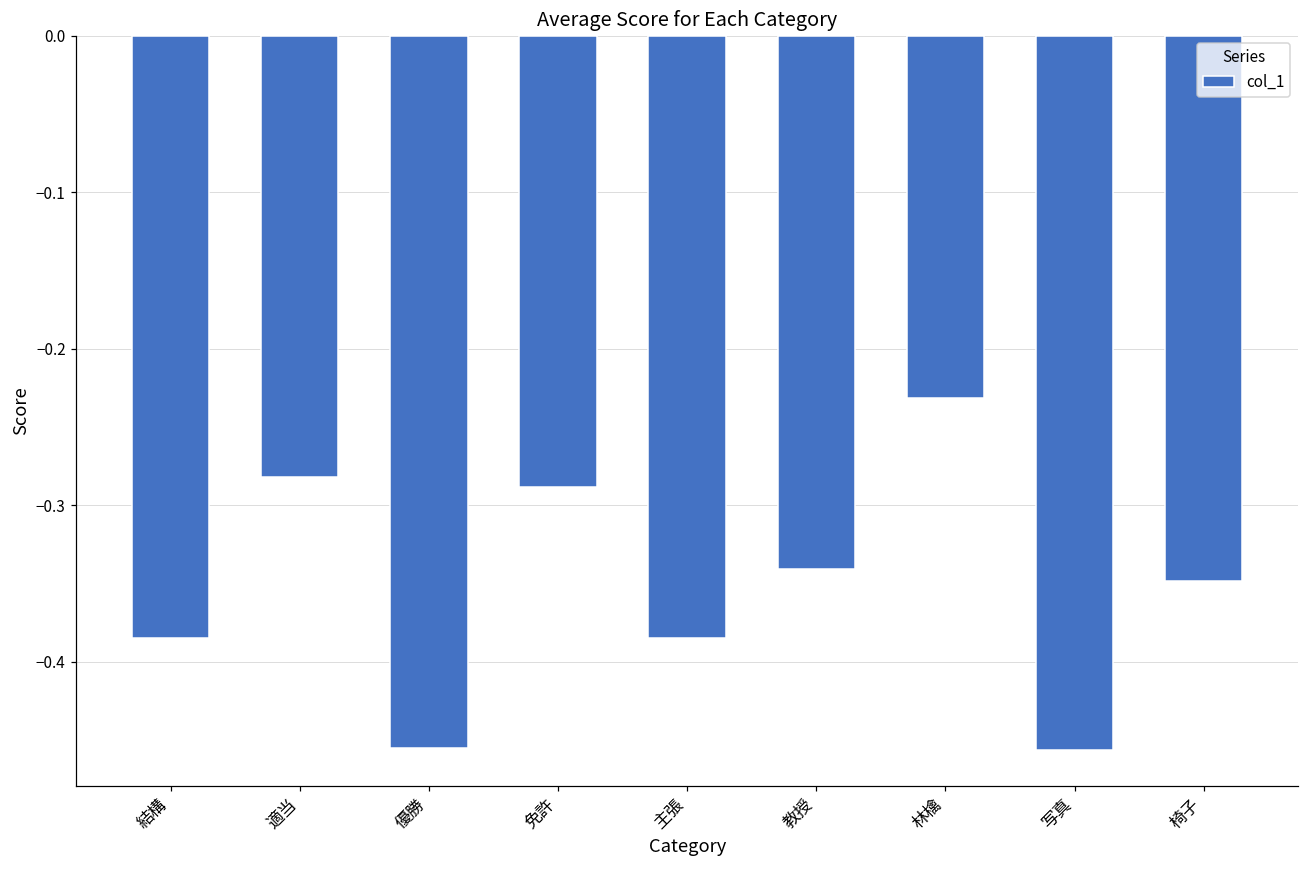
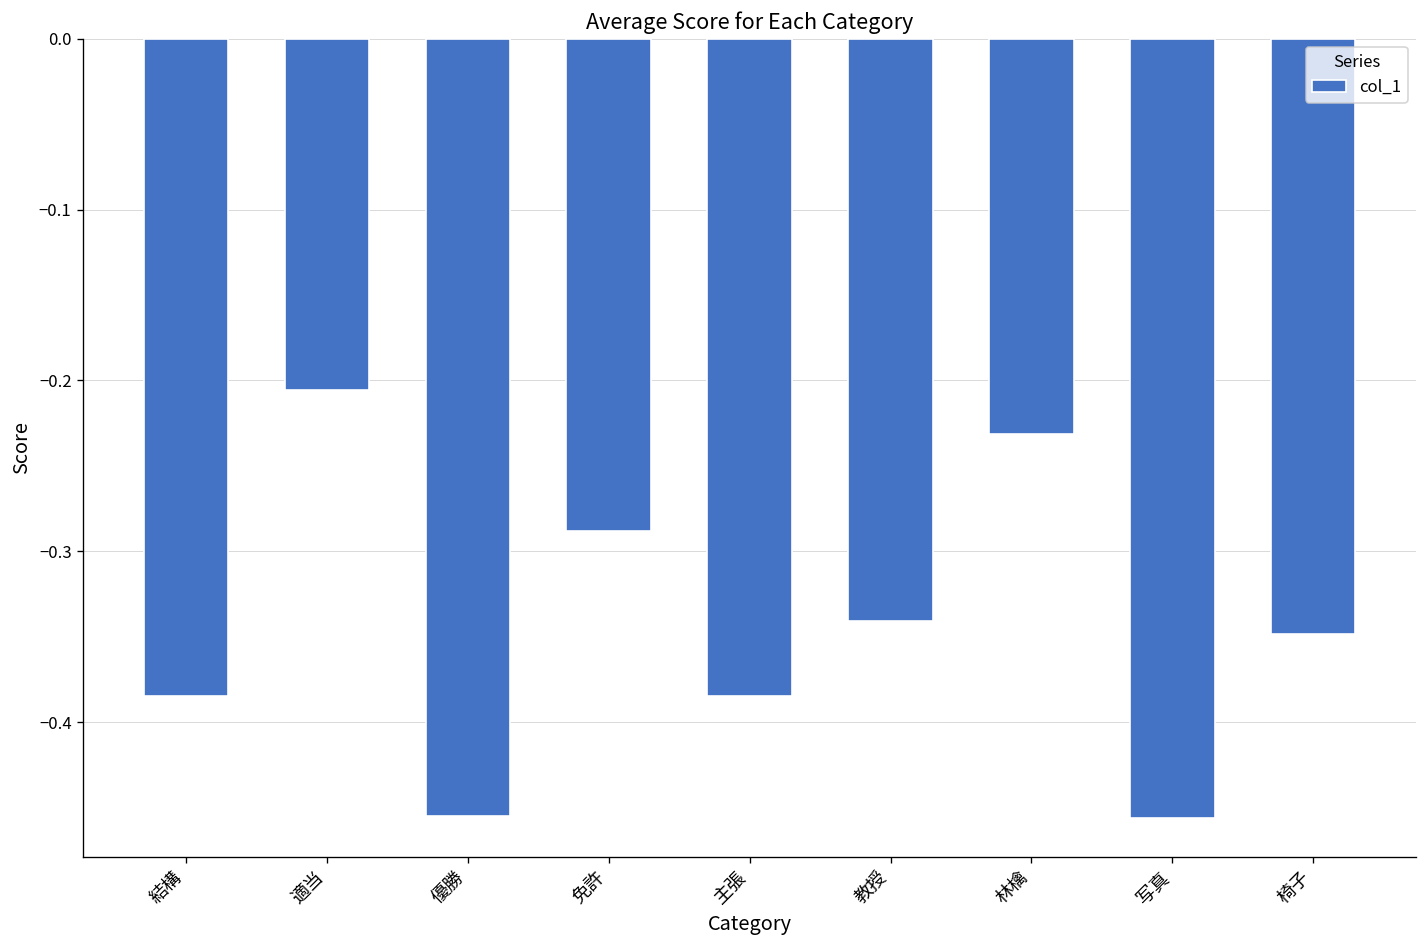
  {
    "結構": -0.385,
-   "適当": -0.282,
+   "適当": -0.205,
    "優勝": -0.455,
    "免許": -0.288,
    "主張": -0.385,
    "教授": -0.341,
    "林檎": -0.232,
    "写真": -0.456,
    "椅子": -0.349
  }
